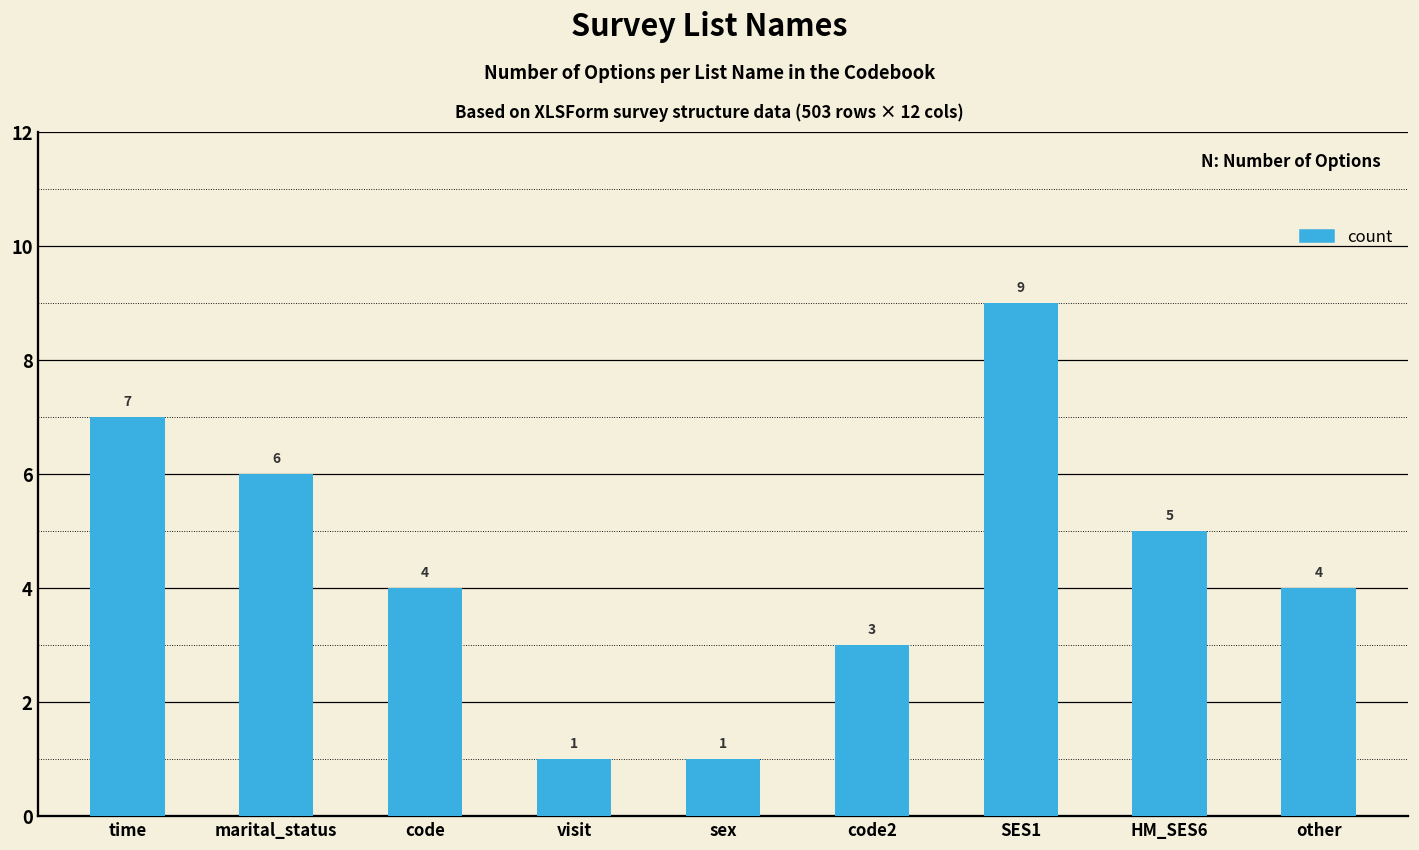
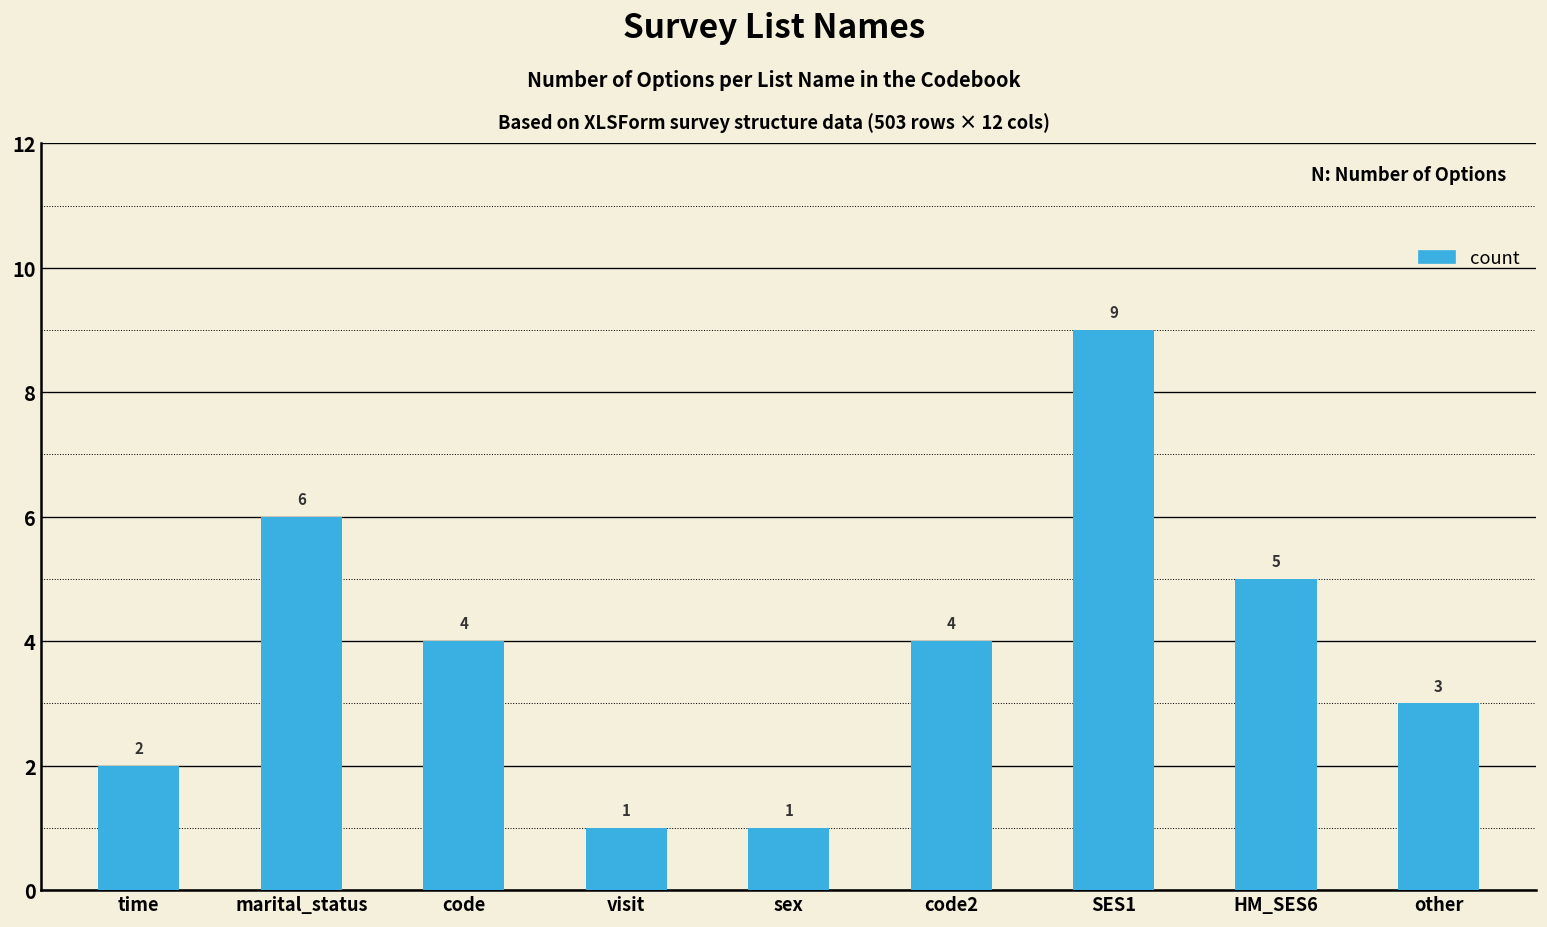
  {
-   "time": 7,
+   "time": 2,
    "marital_status": 6,
    "code": 4,
    "visit": 1,
    "sex": 1,
-   "code2": 3,
+   "code2": 4,
    "SES1": 9,
    "HM_SES6": 5,
-   "other": 4
+   "other": 3
  }
